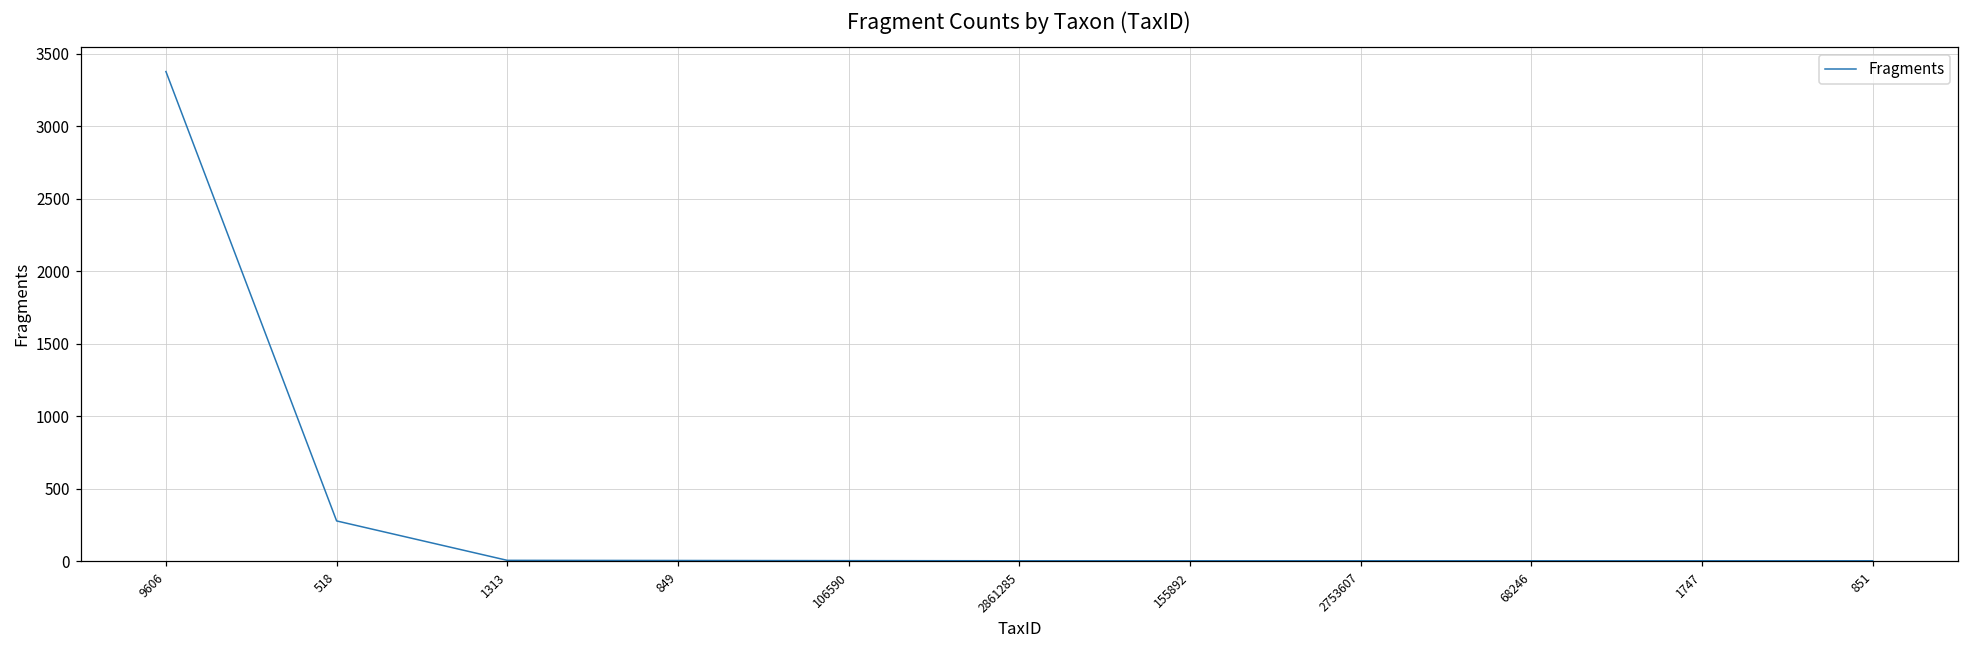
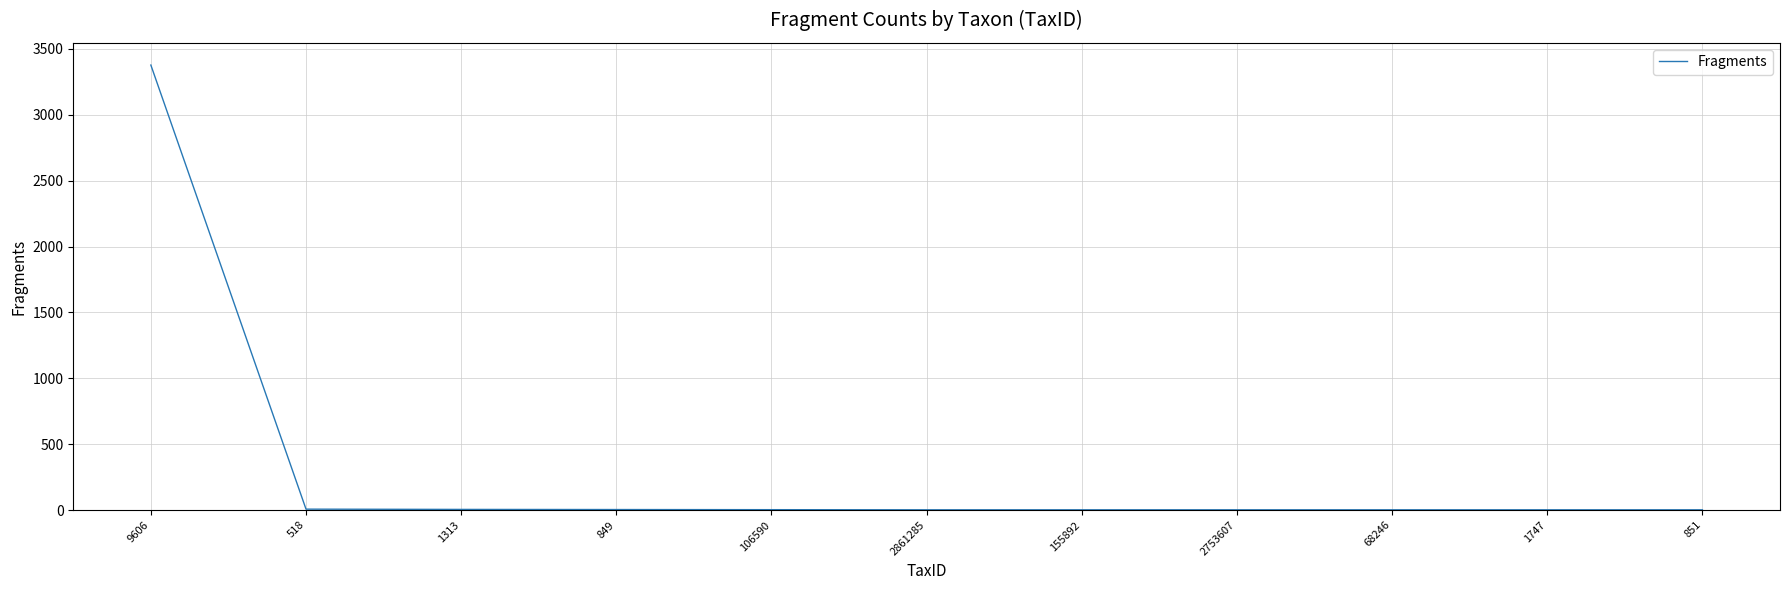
  {
    "9606": 3380,
-   "518": 280,
+   "518": 10,
    "1313": 10,
    "849": 0,
    "106590": 0,
    "2861285": 0,
    "155892": 0,
    "2753607": 0,
    "68246": 0,
    "1747": 0,
    "851": 0
  }
